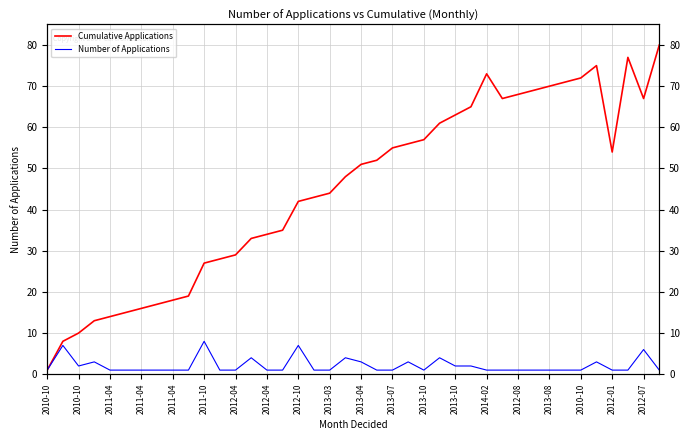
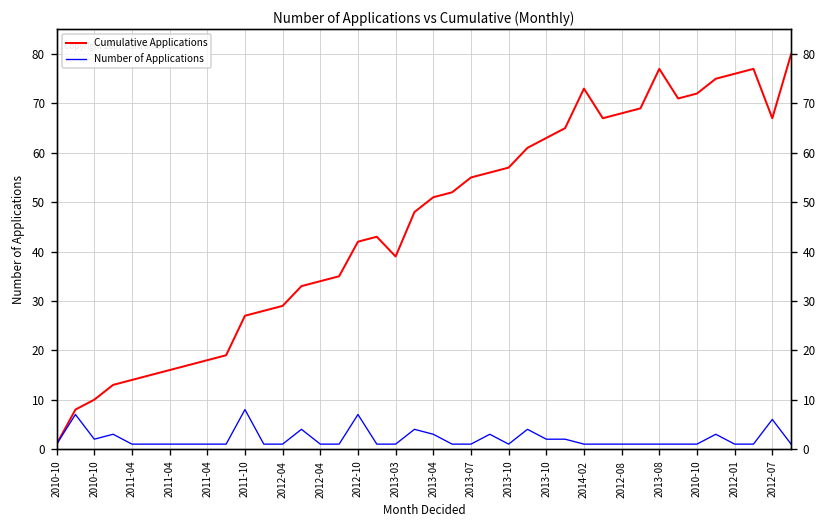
  {
    "Cumulative Applications": {
-     "2013-03": 44,
+     "2013-03": 39,
      "2013-07": 55,
      "2014-02": 73,
-     "2013-08": 70,
-     "2012-01": 54,
+     "2013-08": 77,
+     "2012-01": 76,
      "2012-07": 67
    },
    "Number of Applications": {
      "2013-03": 1,
      "2013-07": 1,
      "2014-02": 1,
      "2013-08": 1,
      "2012-01": 1,
      "2012-07": 6
    }
  }
